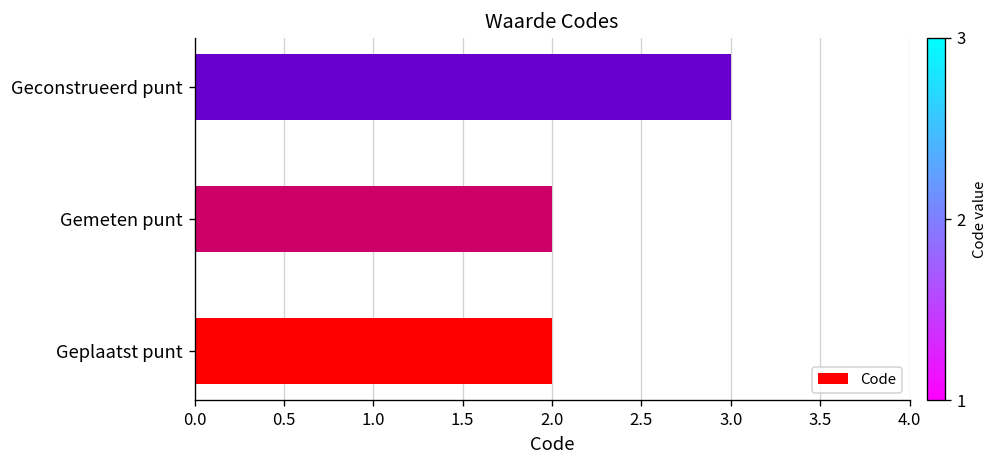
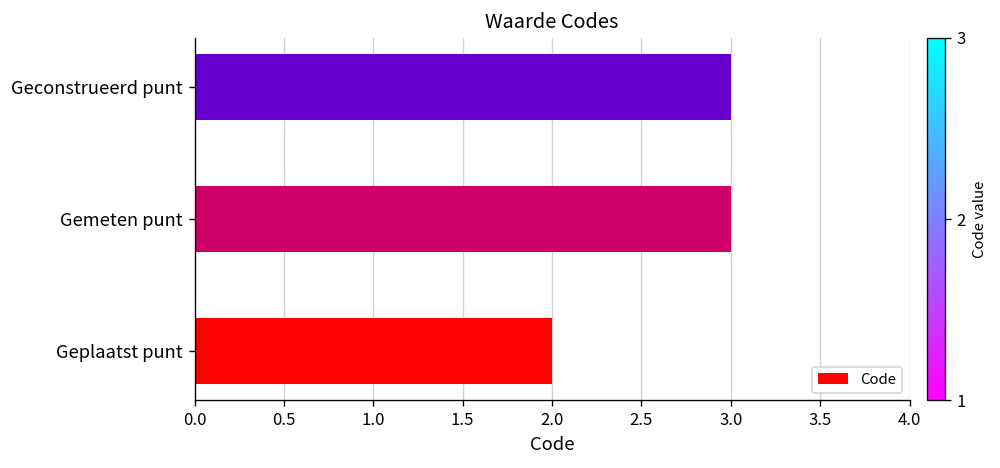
  {
    "Geconstrueerd punt": 3,
-   "Gemeten punt": 2,
+   "Gemeten punt": 3,
    "Geplaatst punt": 2
  }
